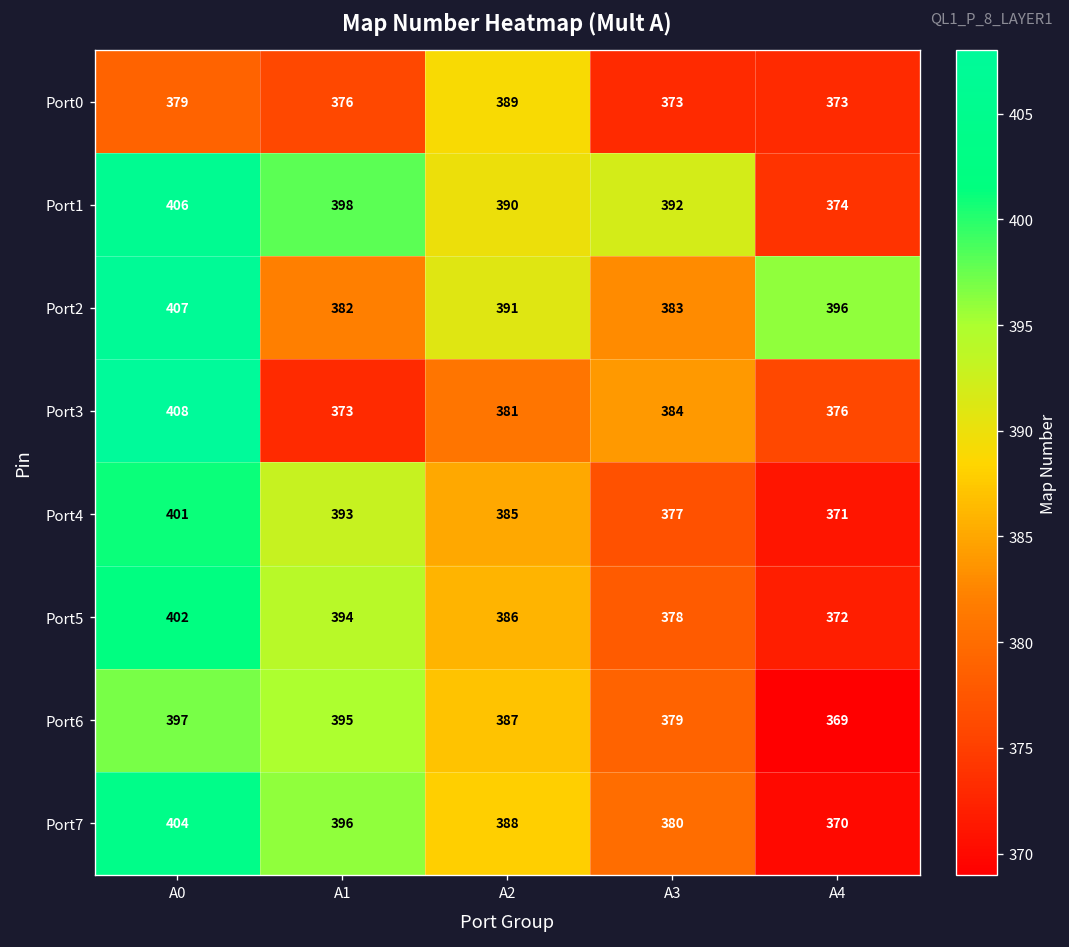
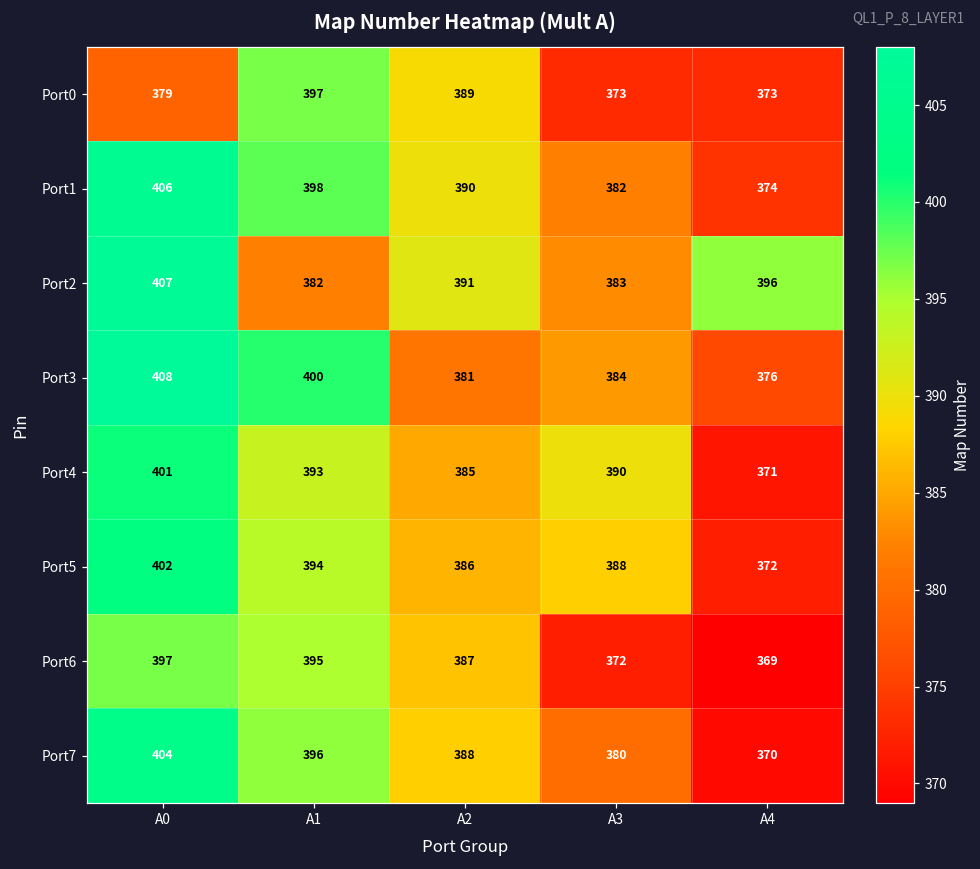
  {
    "Port0": {
      "A0": 379,
-     "A1": 376,
+     "A1": 397,
      "A2": 389,
      "A3": 373,
      "A4": 373
    },
    "Port1": {
      "A0": 406,
      "A1": 398,
      "A2": 390,
-     "A3": 392,
+     "A3": 382,
      "A4": 374
    },
    "Port2": {
      "A0": 407,
      "A1": 382,
      "A2": 391,
      "A3": 383,
      "A4": 396
    },
    "Port3": {
      "A0": 408,
-     "A1": 373,
+     "A1": 400,
      "A2": 381,
      "A3": 384,
      "A4": 376
    },
    "Port4": {
      "A0": 401,
      "A1": 393,
      "A2": 385,
-     "A3": 377,
+     "A3": 390,
      "A4": 371
    },
    "Port5": {
      "A0": 402,
      "A1": 394,
      "A2": 386,
-     "A3": 378,
+     "A3": 388,
      "A4": 372
    },
    "Port6": {
      "A0": 397,
      "A1": 395,
      "A2": 387,
-     "A3": 379,
+     "A3": 372,
      "A4": 369
    },
    "Port7": {
      "A0": 404,
      "A1": 396,
      "A2": 388,
      "A3": 380,
      "A4": 370
    }
  }
